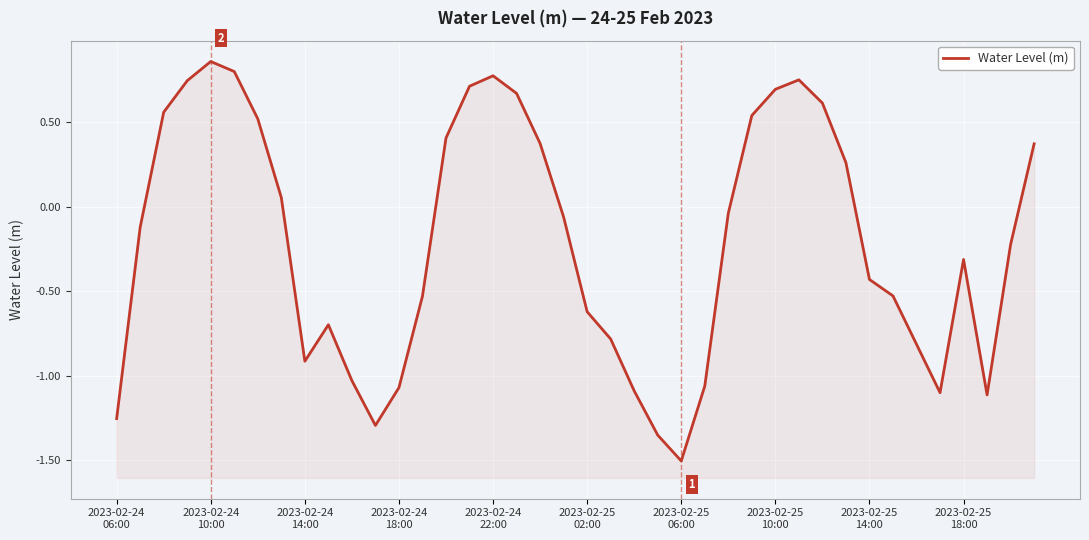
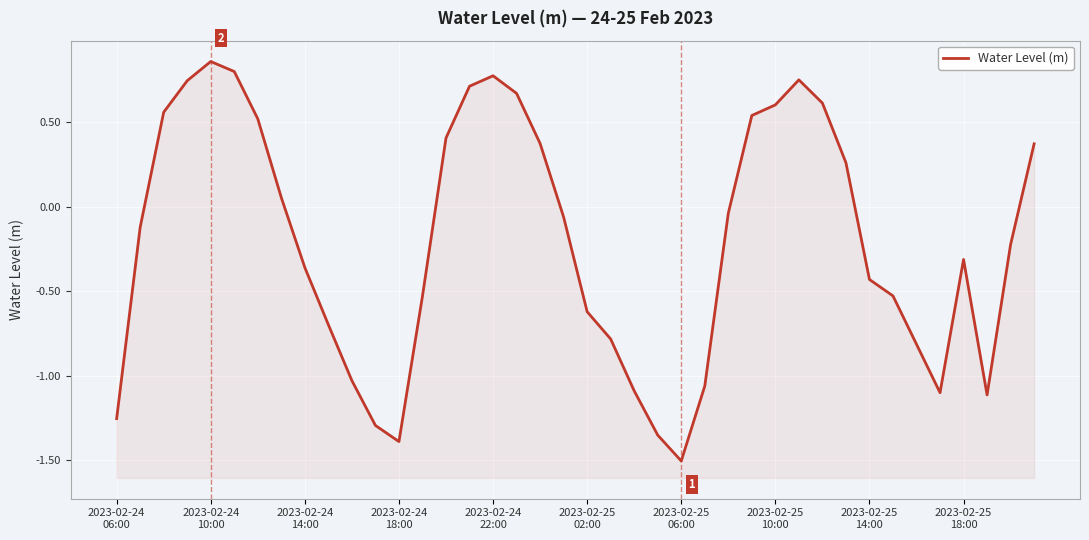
  {
    "2023-02-24 06:00": -1.25,
-   "2023-02-24 14:00": -0.91,
-   "2023-02-24 18:00": -1.07,
+   "2023-02-24 14:00": -0.36,
+   "2023-02-24 18:00": -1.39,
    "2023-02-24 22:00": 0.78,
    "2023-02-25 02:00": -0.62,
-   "2023-02-25 10:00": 0.70,
+   "2023-02-25 10:00": 0.60,
    "2023-02-25 14:00": -0.43,
    "2023-02-25 18:00": -0.31
  }
